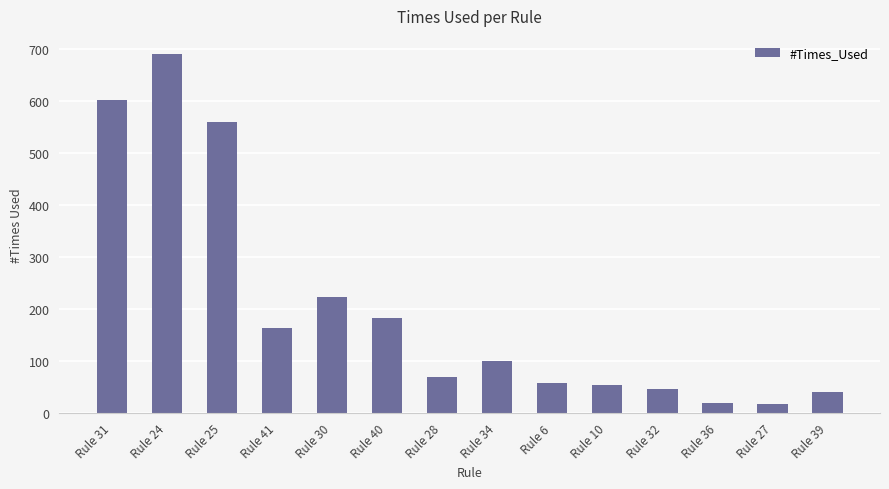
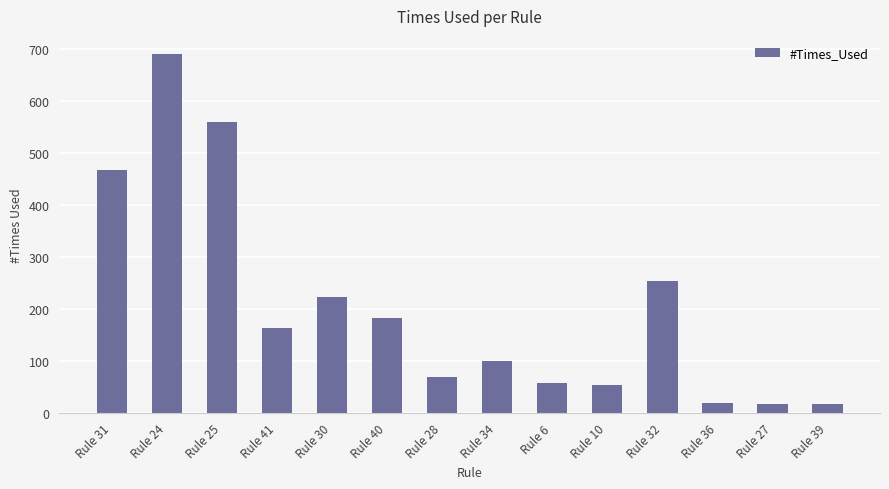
  {
-   "Rule 31": 600,
+   "Rule 31": 470,
    "Rule 24": 690,
    "Rule 25": 560,
    "Rule 41": 160,
    "Rule 30": 220,
    "Rule 40": 180,
    "Rule 28": 70,
    "Rule 34": 100,
    "Rule 6": 60,
    "Rule 10": 50,
-   "Rule 32": 50,
+   "Rule 32": 250,
    "Rule 36": 20,
    "Rule 27": 20,
-   "Rule 39": 40
+   "Rule 39": 20
  }
